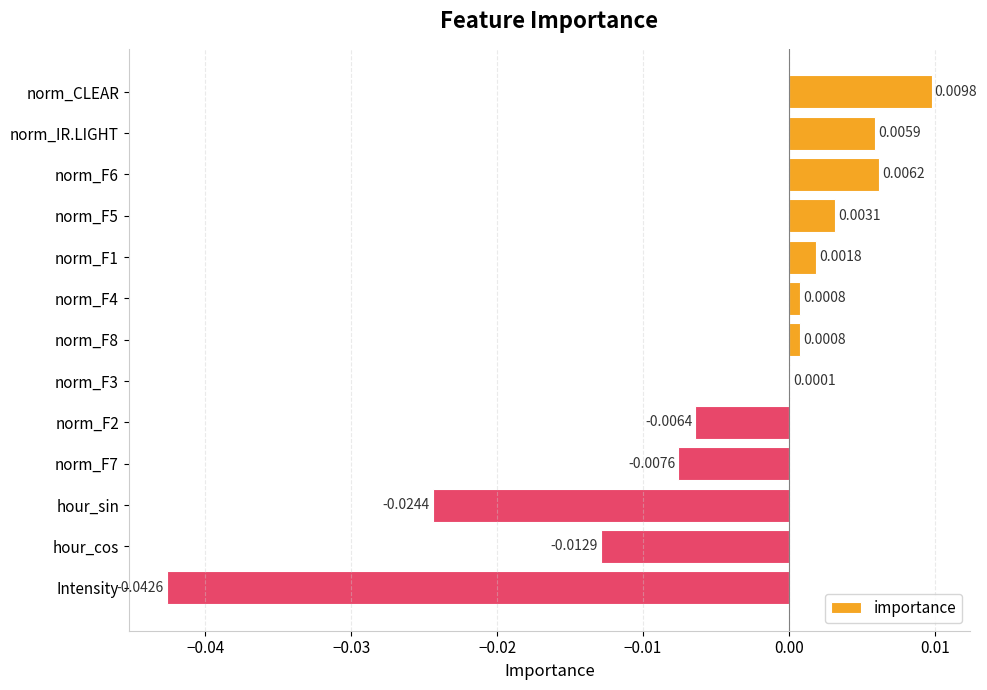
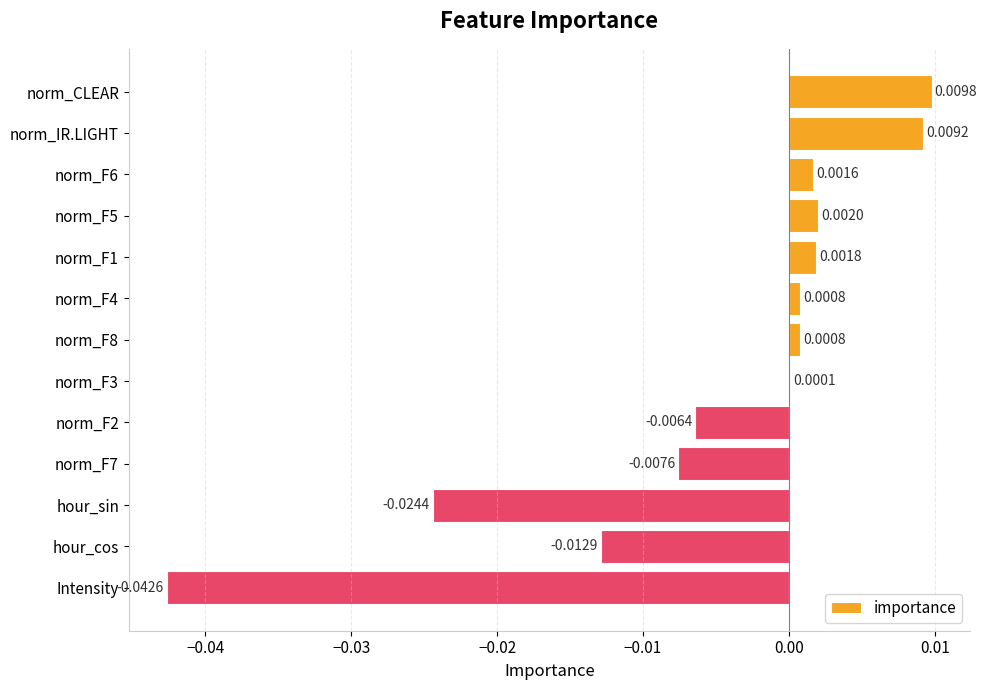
  {
    "norm_CLEAR": 0.0098,
-   "norm_IR.LIGHT": 0.0059,
-   "norm_F6": 0.0062,
-   "norm_F5": 0.0031,
+   "norm_IR.LIGHT": 0.0092,
+   "norm_F6": 0.0016,
+   "norm_F5": 0.0020,
    "norm_F1": 0.0018,
    "norm_F4": 0.0008,
    "norm_F8": 0.0008,
    "norm_F3": 0.0001,
    "norm_F2": -0.0064,
    "norm_F7": -0.0076,
    "hour_sin": -0.0244,
    "hour_cos": -0.0129,
    "Intensity": -0.0426
  }
